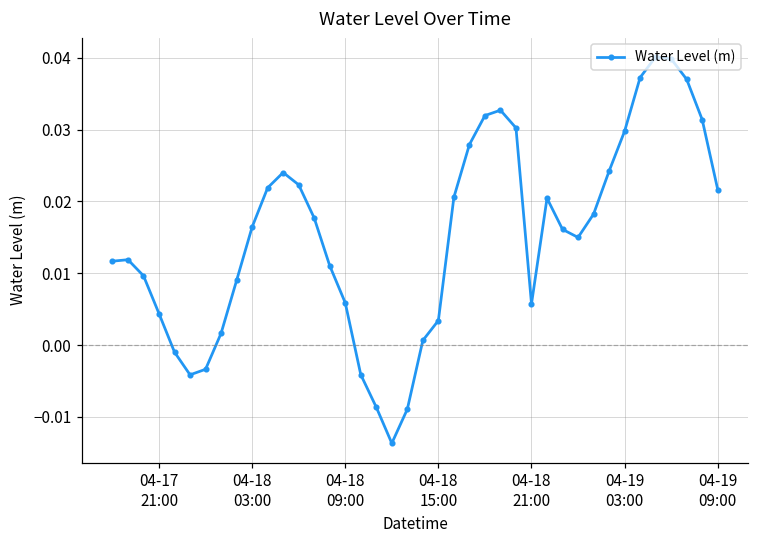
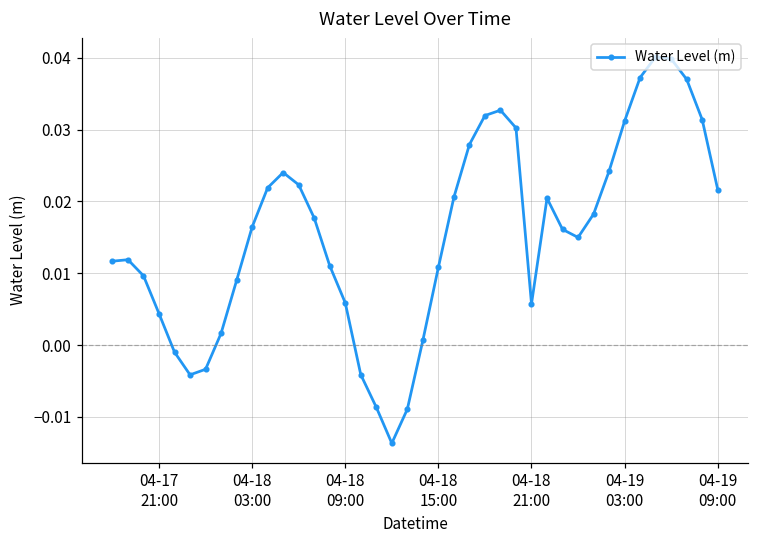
  {
    "04-17 21:00": 0.004,
    "04-18 03:00": 0.016,
    "04-18 09:00": 0.006,
-   "04-18 15:00": 0.003,
+   "04-18 15:00": 0.011,
    "04-18 21:00": 0.006,
-   "04-19 03:00": 0.030,
+   "04-19 03:00": 0.031,
    "04-19 09:00": 0.022
  }
